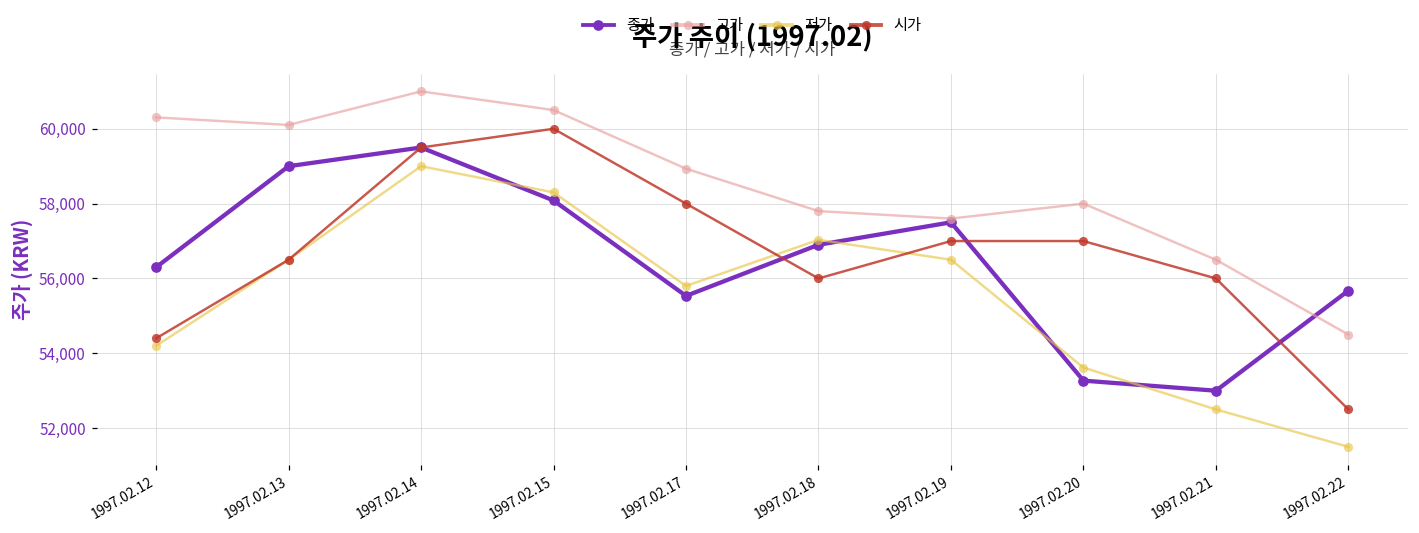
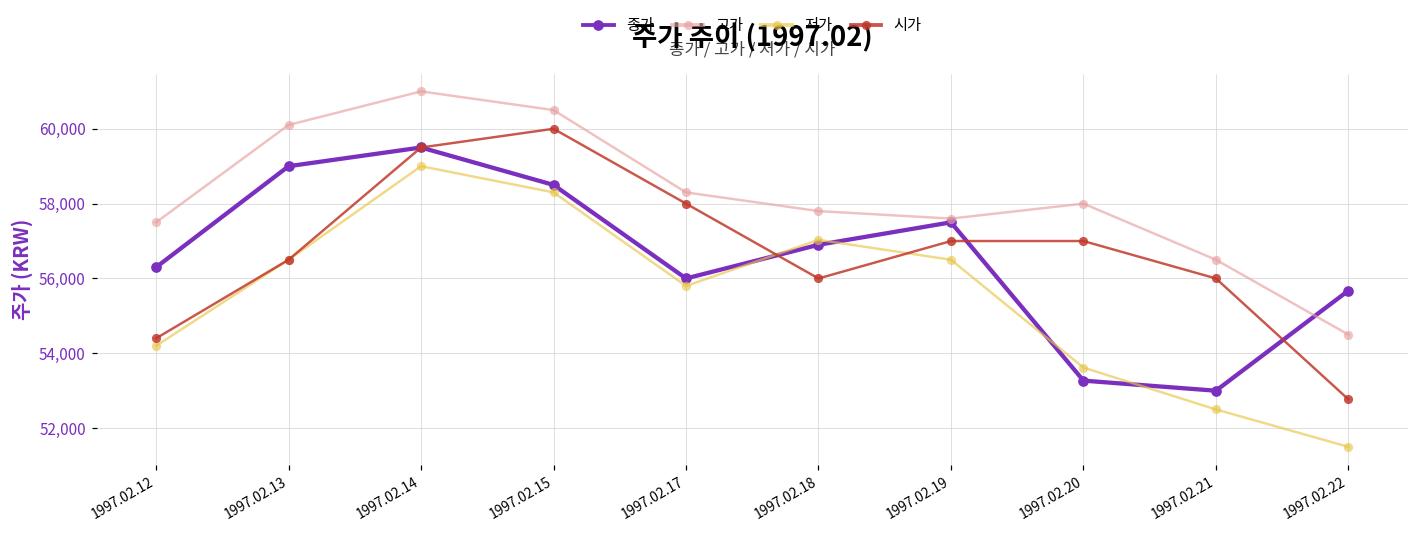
  {
    "종가": {
      "1997.02.12": "56,300",
      "1997.02.13": "59,000",
-     "1997.02.15": "58,100",
-     "1997.02.17": "55,500",
+     "1997.02.15": "58,500",
+     "1997.02.17": "56,000",
      "1997.02.18": "56,900",
      "1997.02.19": "57,500",
      "1997.02.20": "53,300",
      "1997.02.21": "53,000",
      "1997.02.22": "55,700"
    },
    "고가": {
-     "1997.02.12": "60,300",
+     "1997.02.12": "57,500",
      "1997.02.13": "60,100",
      "1997.02.14": "61,000",
      "1997.02.15": "60,500",
-     "1997.02.17": "58,900",
+     "1997.02.17": "58,300",
      "1997.02.18": "57,800",
      "1997.02.19": "57,600",
      "1997.02.20": "58,000",
      "1997.02.21": "56,500",
      "1997.02.22": "54,500"
    },
    "저가": {
      "1997.02.12": "54,200",
      "1997.02.14": "59,000",
      "1997.02.15": "58,300",
      "1997.02.17": "55,800",
      "1997.02.18": "57,000",
      "1997.02.19": "56,500",
      "1997.02.20": "53,600",
      "1997.02.21": "52,500",
      "1997.02.22": "51,500"
    },
    "시가": {
      "1997.02.12": "54,400",
      "1997.02.15": "60,000",
      "1997.02.17": "58,000",
      "1997.02.18": "56,000",
      "1997.02.19": "57,000",
      "1997.02.20": "57,000",
      "1997.02.21": "56,000",
-     "1997.02.22": "52,500"
+     "1997.02.22": "52,800"
    }
  }
